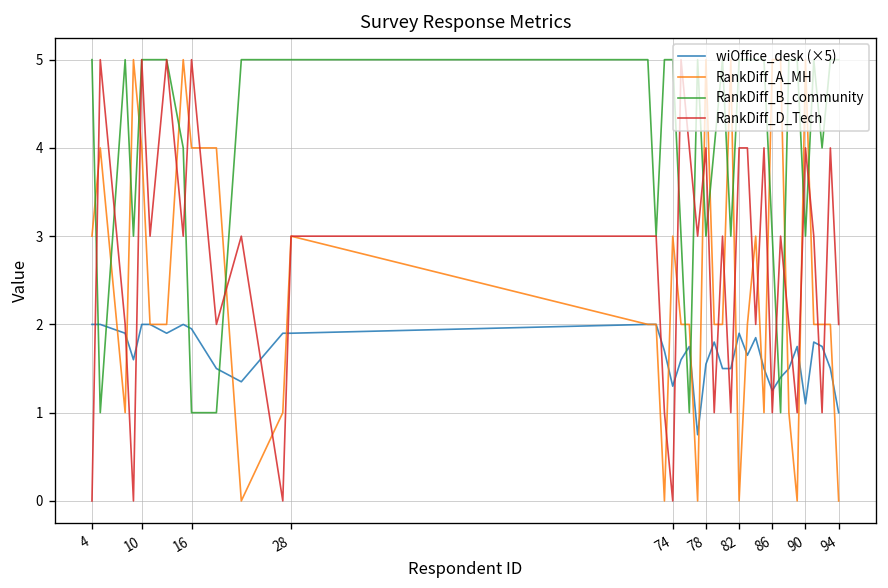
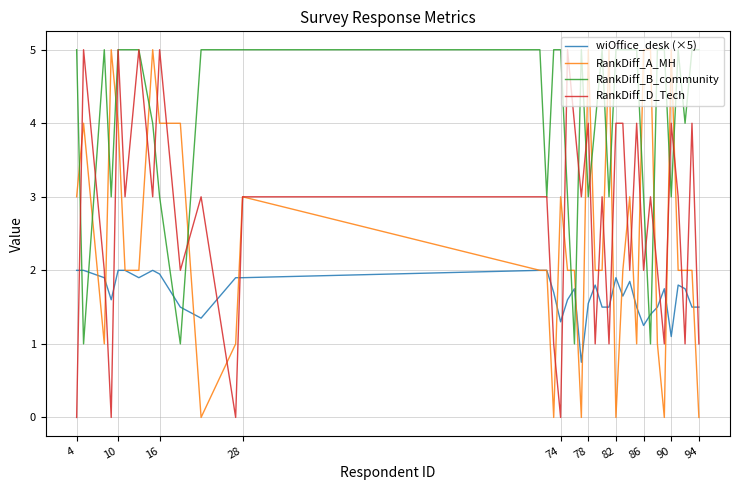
  {
    "wiOffice_desk (×5)": {
      "4": 2.0,
      "10": 2.0,
      "16": 2.0,
      "28": 1.9,
      "74": 1.3,
      "78": 1.6,
      "82": 1.9,
      "86": 1.3,
      "90": 1.1,
-     "94": 1.0
+     "94": 1.5
    },
    "RankDiff_A_MH": {
      "4": 3.0,
      "10": 4.0,
      "16": 4.0,
      "74": 3.0,
      "82": 0.0,
      "94": 0.0
    },
    "RankDiff_B_community": {
      "4": 5,
-     "16": 1,
+     "16": 3,
      "28": 5,
      "74": 5,
      "78": 3,
      "86": 3,
      "90": 3
    },
    "RankDiff_D_Tech": {
      "4": 0,
      "16": 5,
      "74": 0,
      "78": 4,
      "82": 4,
-     "86": 1,
+     "86": 2,
      "90": 4,
-     "94": 2
+     "94": 1
    }
  }
